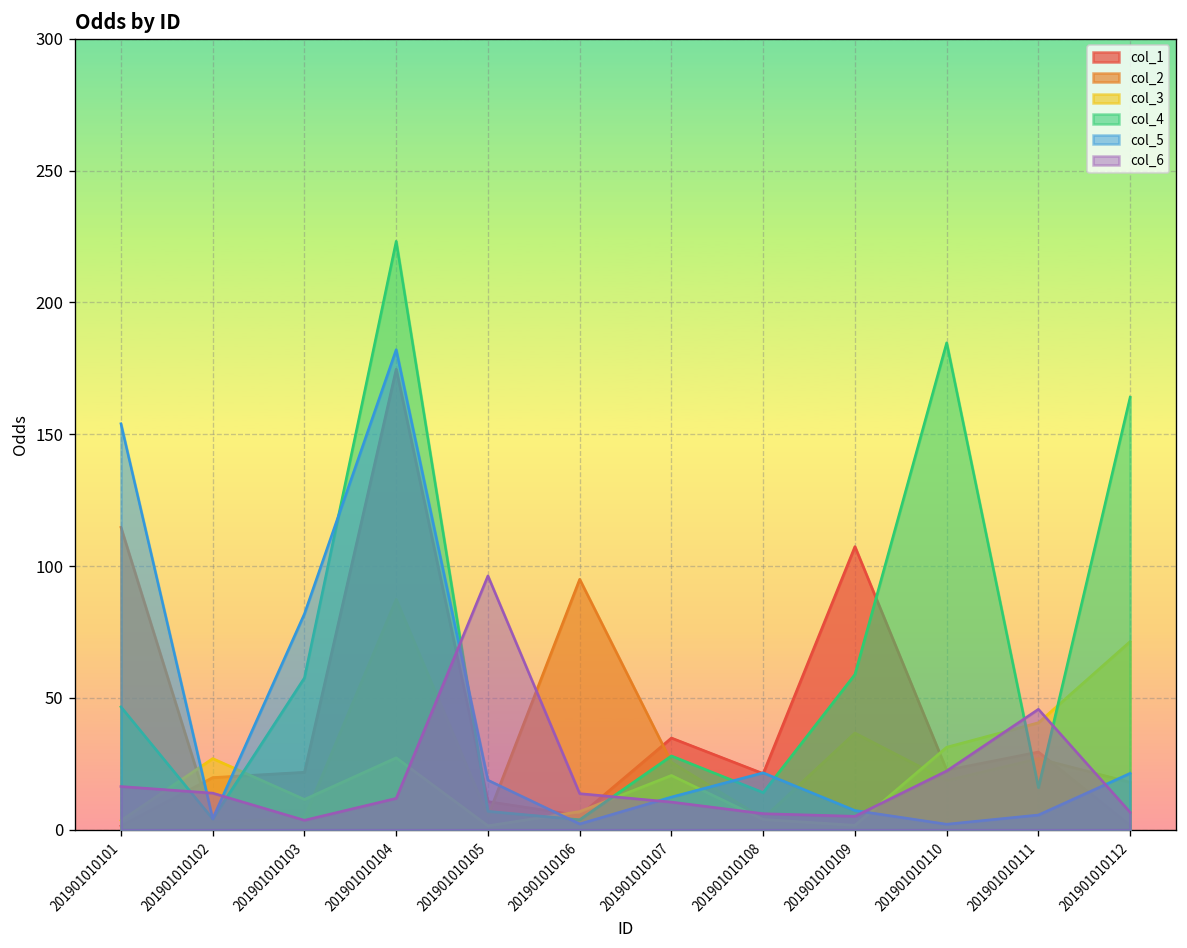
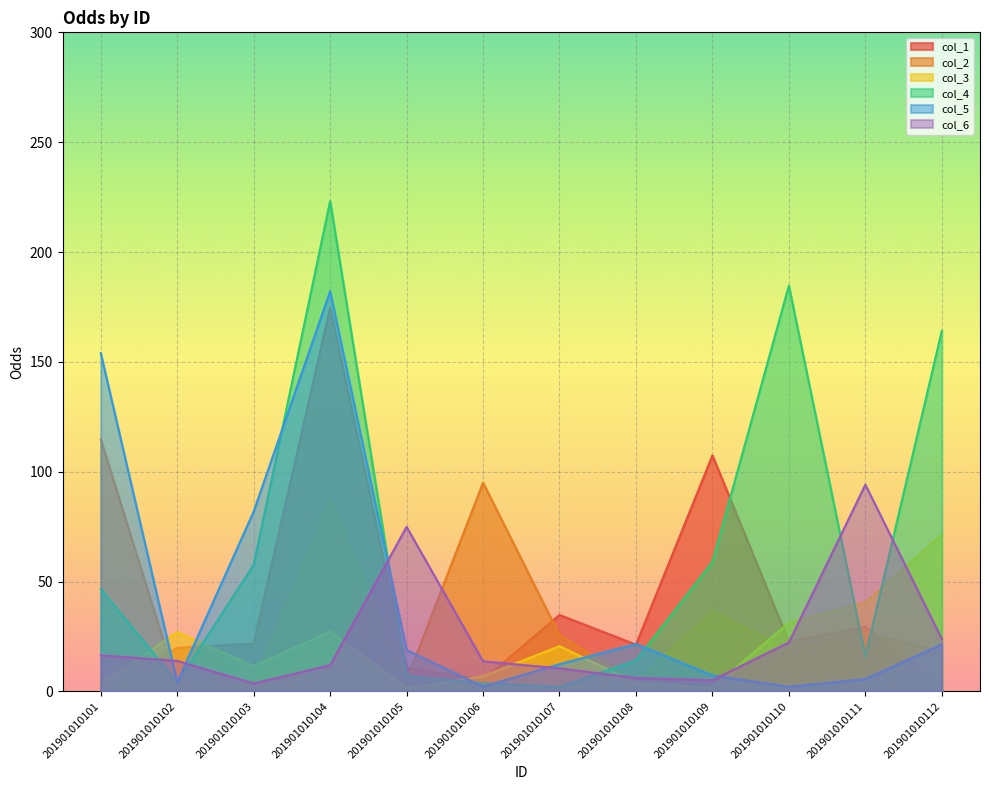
  {
    "col_3": {
      "201901010101": 4,
      "201901010102": 27,
      "201901010103": 12,
      "201901010104": 27,
      "201901010105": 2,
      "201901010106": 7,
      "201901010107": 21,
      "201901010109": 2,
      "201901010110": 31,
      "201901010111": 41,
      "201901010112": 71
    },
    "col_4": {
      "201901010101": 47,
      "201901010103": 58,
      "201901010104": 223,
      "201901010105": 7,
      "201901010106": 4,
-     "201901010107": 28,
+     "201901010107": 2,
      "201901010108": 14,
      "201901010109": 59,
      "201901010110": 185,
      "201901010111": 16,
      "201901010112": 164
    },
    "col_5": {
      "201901010101": 154,
      "201901010103": 82,
      "201901010104": 182,
      "201901010105": 19,
      "201901010106": 2,
      "201901010107": 12,
      "201901010109": 7,
      "201901010110": 2,
      "201901010111": 6,
      "201901010112": 21
    },
    "col_6": {
      "201901010101": 16,
      "201901010102": 14,
      "201901010104": 12,
-     "201901010105": 96,
+     "201901010105": 75,
      "201901010106": 14,
      "201901010107": 11,
      "201901010108": 6,
      "201901010109": 5,
-     "201901010111": 46,
-     "201901010112": 7
+     "201901010111": 94,
+     "201901010112": 24
    }
  }
